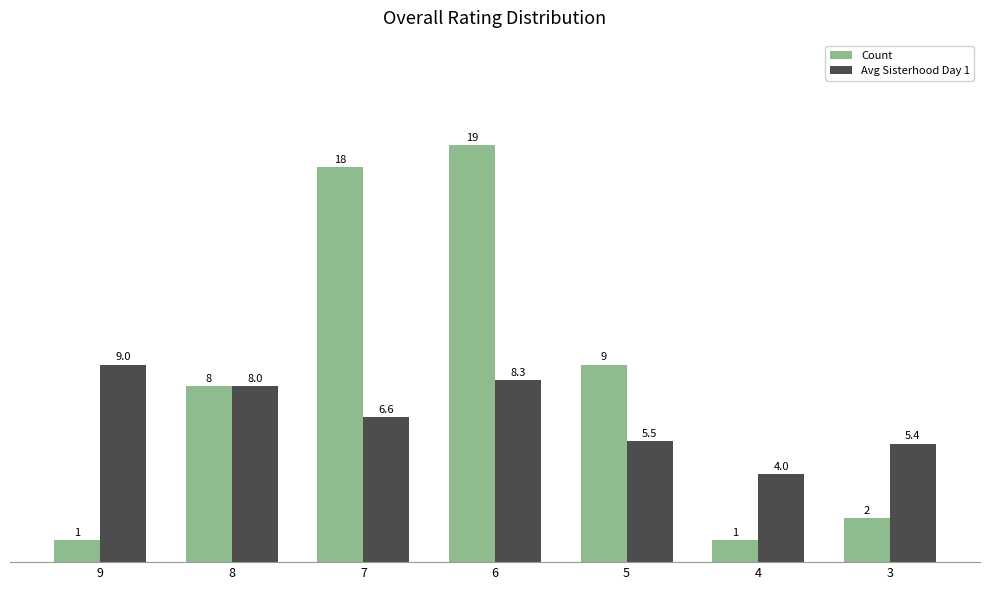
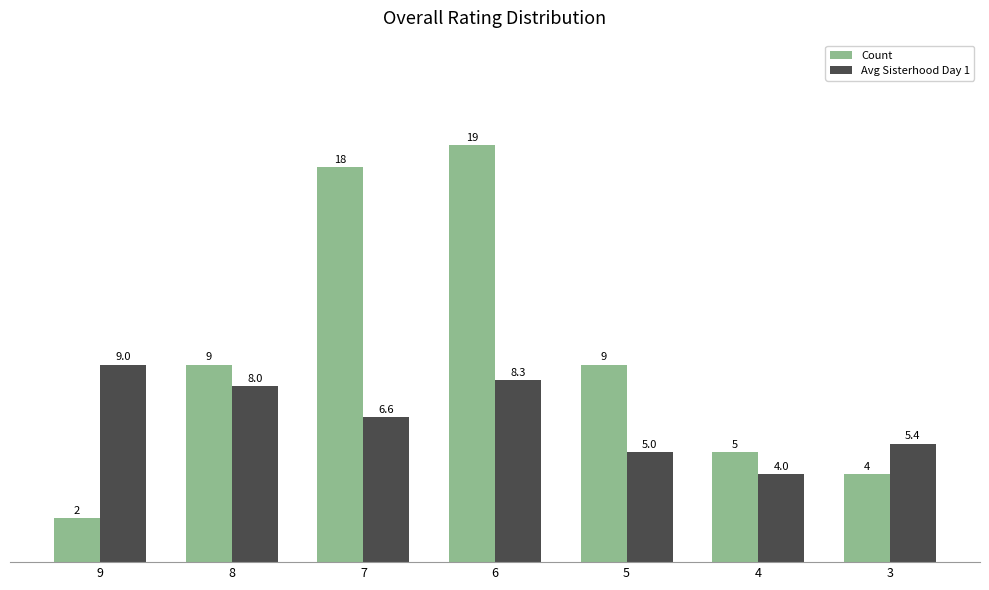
  {
    "Count": {
-     "9": 1,
-     "8": 8,
+     "9": 2,
+     "8": 9,
      "7": 18,
      "6": 19,
      "5": 9,
-     "4": 1,
-     "3": 2
+     "4": 5,
+     "3": 4
    },
    "Avg Sisterhood Day 1": {
      "9": 9.0,
      "8": 8.0,
      "7": 6.6,
      "6": 8.3,
-     "5": 5.5,
+     "5": 5.0,
      "4": 4.0,
      "3": 5.4
    }
  }
